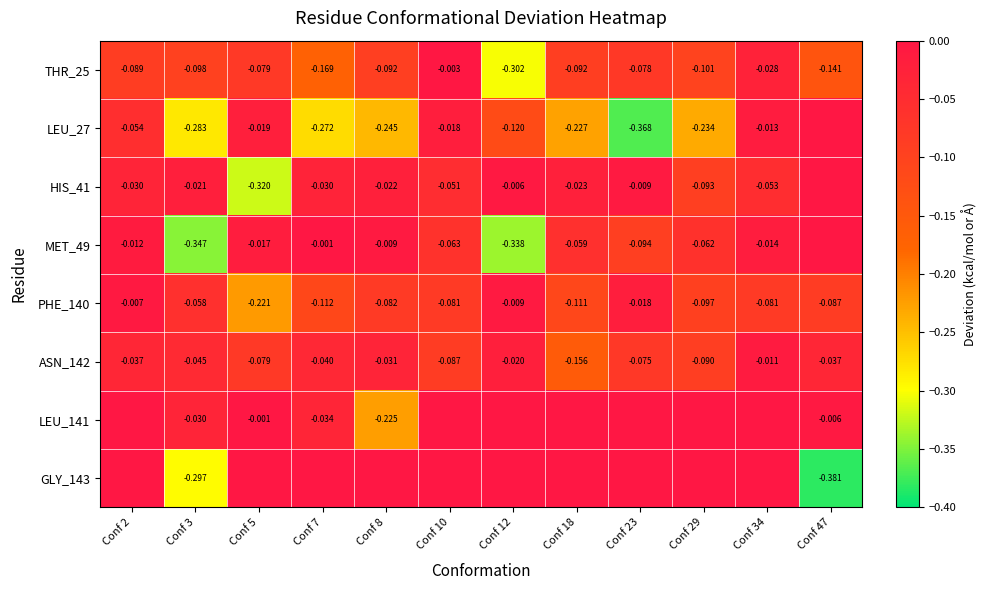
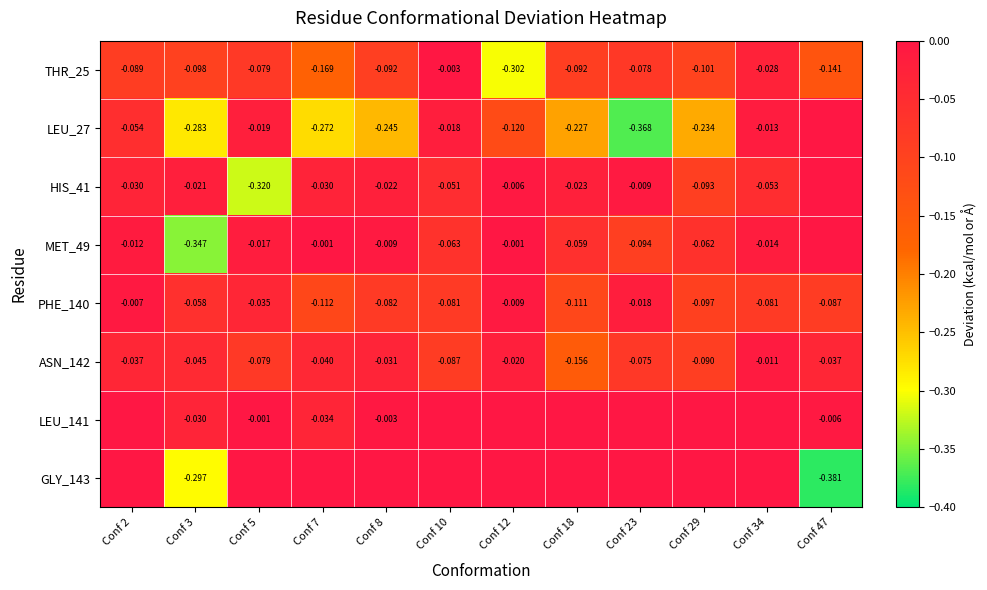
  {
    "THR_25": {
      "Conf 2": -0.089,
      "Conf 3": -0.098,
      "Conf 5": -0.079,
      "Conf 7": -0.169,
      "Conf 8": -0.092,
      "Conf 10": -0.003,
      "Conf 12": -0.302,
      "Conf 18": -0.092,
      "Conf 23": -0.078,
      "Conf 29": -0.101,
      "Conf 34": -0.028,
      "Conf 47": -0.141
    },
    "LEU_27": {
      "Conf 2": -0.054,
      "Conf 3": -0.283,
      "Conf 5": -0.019,
      "Conf 7": -0.272,
      "Conf 8": -0.245,
      "Conf 10": -0.018,
      "Conf 12": -0.120,
      "Conf 18": -0.227,
      "Conf 23": -0.368,
      "Conf 29": -0.234,
      "Conf 34": -0.013
    },
    "HIS_41": {
      "Conf 2": -0.030,
      "Conf 3": -0.021,
      "Conf 5": -0.320,
      "Conf 7": -0.030,
      "Conf 8": -0.022,
      "Conf 10": -0.051,
      "Conf 12": -0.006,
      "Conf 18": -0.023,
      "Conf 23": -0.009,
      "Conf 29": -0.093,
      "Conf 34": -0.053
    },
    "MET_49": {
      "Conf 2": -0.012,
      "Conf 3": -0.347,
      "Conf 5": -0.017,
      "Conf 7": -0.001,
      "Conf 8": -0.009,
      "Conf 10": -0.063,
-     "Conf 12": -0.338,
+     "Conf 12": -0.001,
      "Conf 18": -0.059,
      "Conf 23": -0.094,
      "Conf 29": -0.062,
      "Conf 34": -0.014
    },
    "PHE_140": {
      "Conf 2": -0.007,
      "Conf 3": -0.058,
-     "Conf 5": -0.221,
+     "Conf 5": -0.035,
      "Conf 7": -0.112,
      "Conf 8": -0.082,
      "Conf 10": -0.081,
      "Conf 12": -0.009,
      "Conf 18": -0.111,
      "Conf 23": -0.018,
      "Conf 29": -0.097,
      "Conf 34": -0.081,
      "Conf 47": -0.087
    },
    "ASN_142": {
      "Conf 2": -0.037,
      "Conf 3": -0.045,
      "Conf 5": -0.079,
      "Conf 7": -0.040,
      "Conf 8": -0.031,
      "Conf 10": -0.087,
      "Conf 12": -0.020,
      "Conf 18": -0.156,
      "Conf 23": -0.075,
      "Conf 29": -0.090,
      "Conf 34": -0.011,
      "Conf 47": -0.037
    },
    "LEU_141": {
      "Conf 3": -0.030,
      "Conf 5": -0.001,
      "Conf 7": -0.034,
-     "Conf 8": -0.225,
+     "Conf 8": -0.003,
      "Conf 47": -0.006
    },
    "GLY_143": {
      "Conf 3": -0.297,
      "Conf 47": -0.381
    }
  }
